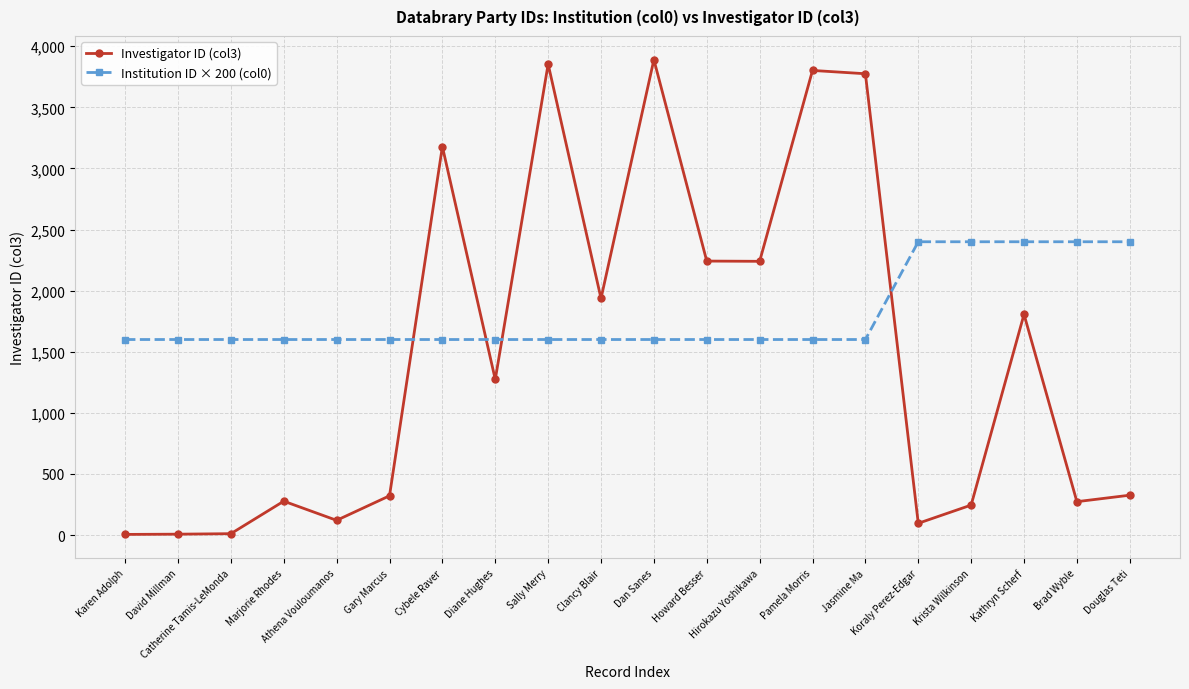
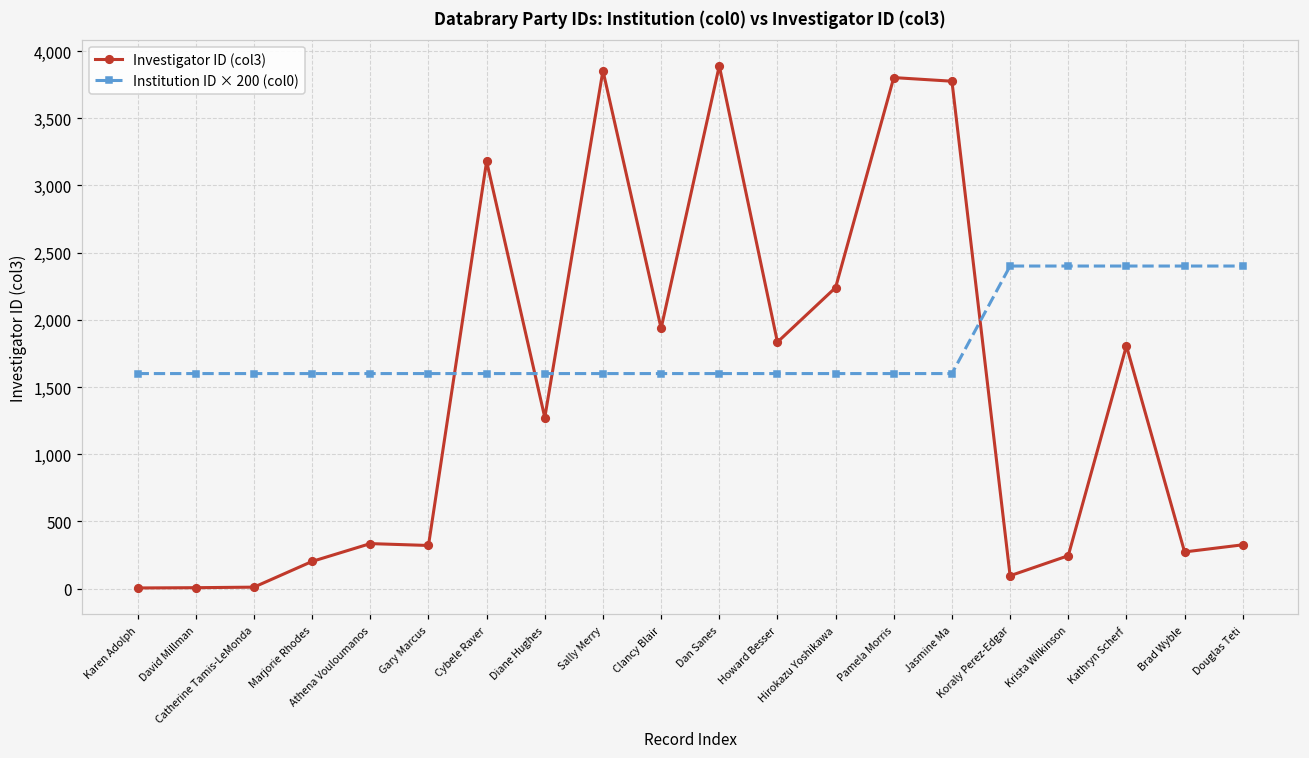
  {
    "Investigator ID (col3)": {
      "Karen Adolph": "10",
      "David Millman": "10",
      "Catherine Tamis-LeMonda": "10",
-     "Marjorie Rhodes": "280",
-     "Athena Vouloumanos": "120",
+     "Marjorie Rhodes": "200",
+     "Athena Vouloumanos": "340",
      "Gary Marcus": "320",
      "Cybele Raver": "3,180",
      "Diane Hughes": "1,270",
      "Sally Merry": "3,850",
      "Clancy Blair": "1,940",
      "Dan Sanes": "3,890",
-     "Howard Besser": "2,240",
+     "Howard Besser": "1,830",
      "Hirokazu Yoshikawa": "2,240",
      "Pamela Morris": "3,800",
      "Jasmine Ma": "3,780",
      "Koraly Perez-Edgar": "100",
      "Krista Wilkinson": "250",
      "Kathryn Scherf": "1,810",
      "Brad Wyble": "270",
      "Douglas Teti": "330"
    },
    "Institution ID × 200 (col0)": {
      "Karen Adolph": "1,600",
      "David Millman": "1,600",
      "Catherine Tamis-LeMonda": "1,600",
      "Marjorie Rhodes": "1,600",
      "Athena Vouloumanos": "1,600",
      "Gary Marcus": "1,600",
      "Cybele Raver": "1,600",
      "Diane Hughes": "1,600",
      "Sally Merry": "1,600",
      "Clancy Blair": "1,600",
      "Dan Sanes": "1,600",
      "Howard Besser": "1,600",
      "Hirokazu Yoshikawa": "1,600",
      "Pamela Morris": "1,600",
      "Jasmine Ma": "1,600",
      "Koraly Perez-Edgar": "2,400",
      "Krista Wilkinson": "2,400",
      "Kathryn Scherf": "2,400",
      "Brad Wyble": "2,400",
      "Douglas Teti": "2,400"
    }
  }
